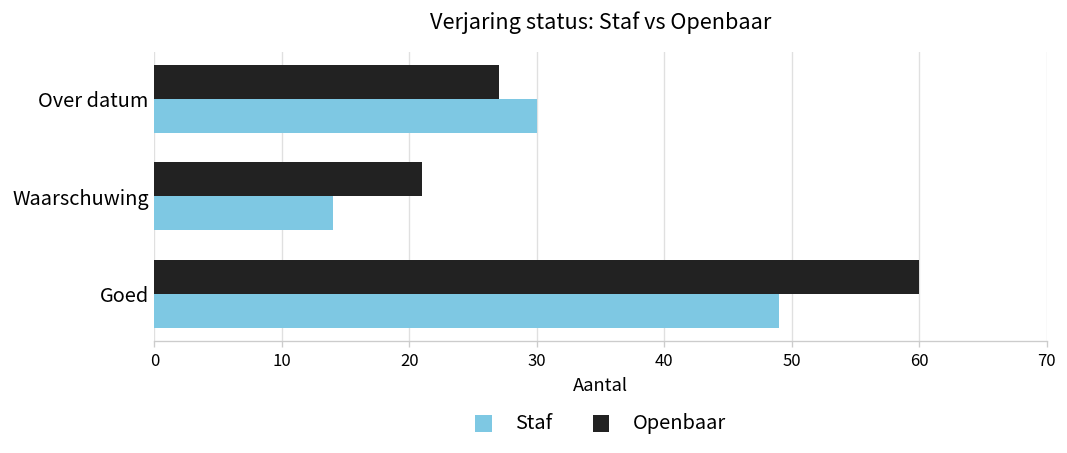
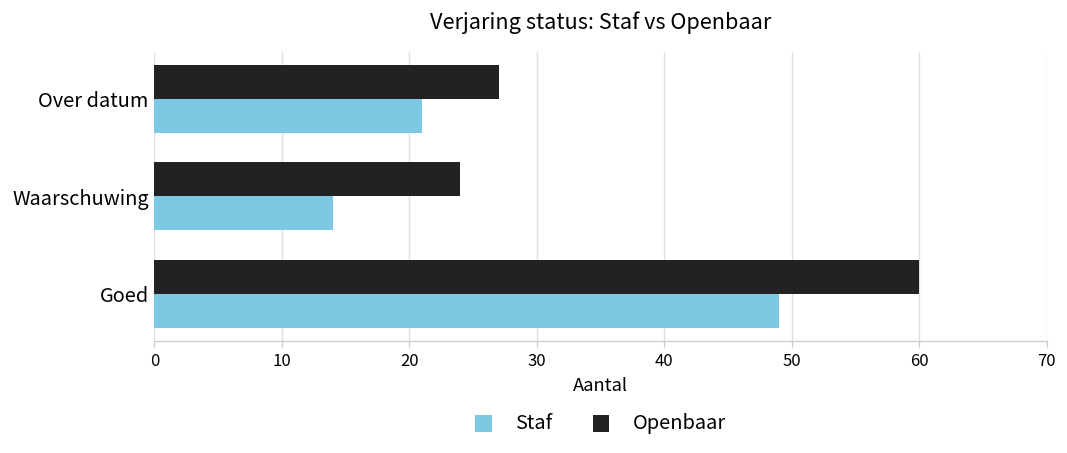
  {
    "Staf": {
-     "Over datum": 30,
+     "Over datum": 21,
      "Waarschuwing": 14,
      "Goed": 49
    },
    "Openbaar": {
      "Over datum": 27,
-     "Waarschuwing": 21,
+     "Waarschuwing": 24,
      "Goed": 60
    }
  }
